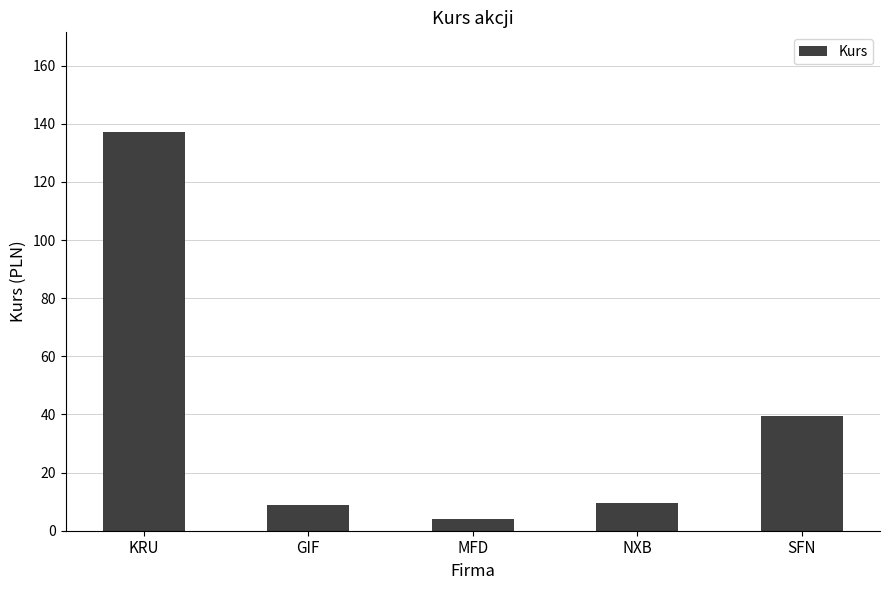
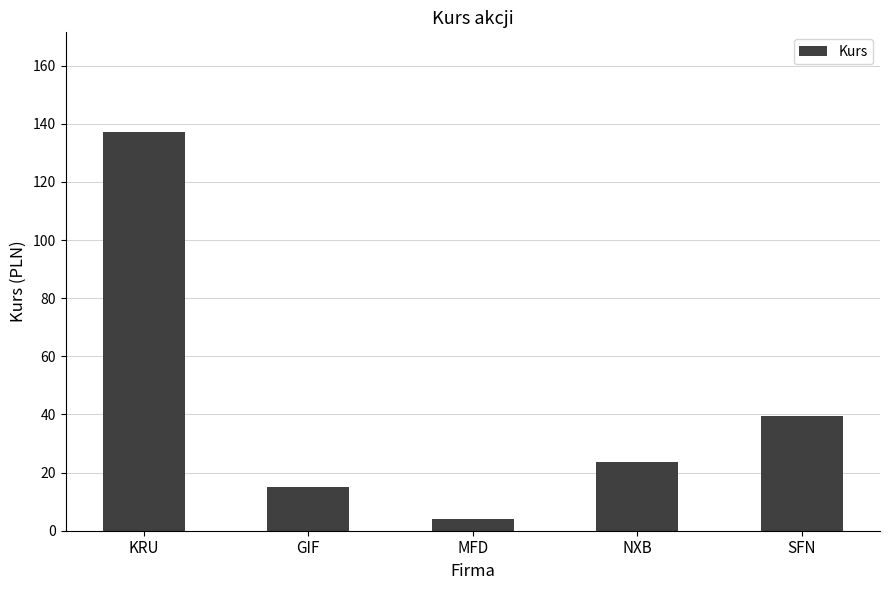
  {
    "KRU": 137,
-   "GIF": 9,
+   "GIF": 15,
    "MFD": 4,
-   "NXB": 10,
+   "NXB": 24,
    "SFN": 40
  }
